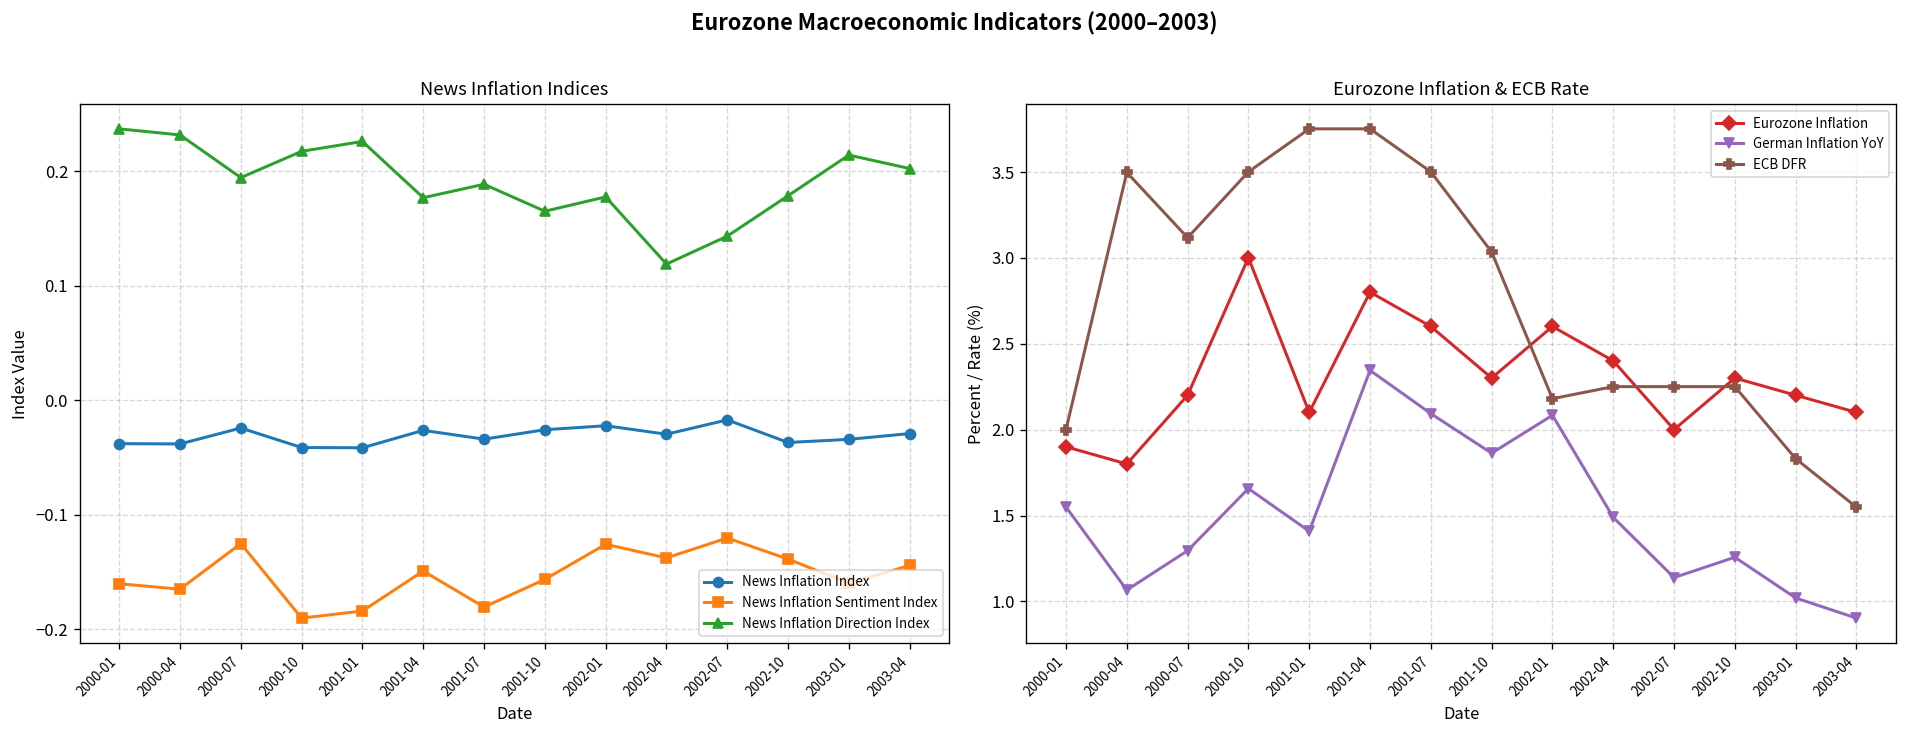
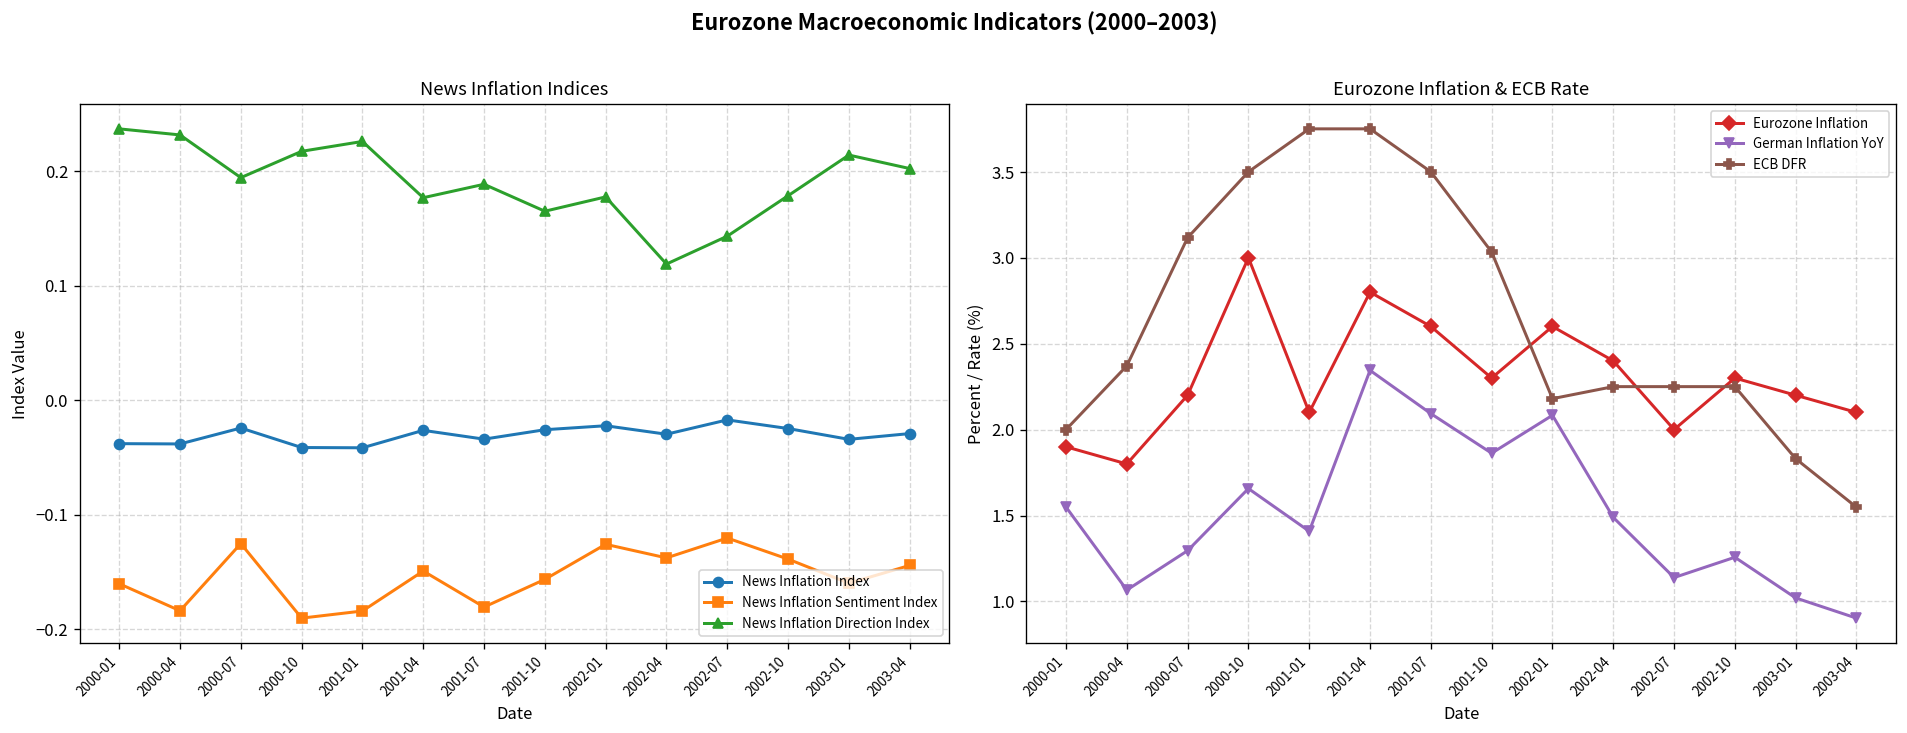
  {
    "News Inflation Indices": {
      "News Inflation Index": {
        "2000-01": -0.04,
        "2000-04": -0.04,
        "2000-07": -0.02,
        "2000-10": -0.04,
        "2001-01": -0.04,
        "2001-04": -0.03,
        "2001-07": -0.03,
        "2001-10": -0.03,
        "2002-01": -0.02,
        "2002-04": -0.03,
        "2002-07": -0.02,
-       "2002-10": -0.04,
+       "2002-10": -0.02,
        "2003-01": -0.03,
        "2003-04": -0.03
      },
      "News Inflation Sentiment Index": {
        "2000-01": -0.16,
-       "2000-04": -0.17,
+       "2000-04": -0.18,
        "2000-07": -0.13,
        "2000-10": -0.19,
        "2001-01": -0.18,
        "2001-04": -0.15,
        "2001-07": -0.18,
        "2001-10": -0.16,
        "2002-01": -0.13,
        "2002-04": -0.14,
        "2002-07": -0.12,
        "2002-10": -0.14,
        "2003-04": -0.14
      },
      "News Inflation Direction Index": {
        "2000-01": 0.24,
        "2000-04": 0.23,
        "2000-07": 0.19,
        "2000-10": 0.22,
        "2001-01": 0.23,
        "2001-04": 0.18,
        "2001-07": 0.19,
        "2001-10": 0.17,
        "2002-01": 0.18,
        "2002-04": 0.12,
        "2002-07": 0.14,
        "2002-10": 0.18,
        "2003-01": 0.21,
        "2003-04": 0.20
      }
    },
    "Eurozone Inflation & ECB Rate": {
      "Eurozone Inflation": {
        "2000-01": 1.90,
        "2000-04": 1.80,
        "2000-07": 2.20,
        "2000-10": 3.00,
        "2001-01": 2.10,
        "2001-04": 2.80,
        "2001-07": 2.60,
        "2001-10": 2.30,
        "2002-01": 2.60,
        "2002-04": 2.40,
        "2002-07": 2.00,
        "2002-10": 2.30,
        "2003-01": 2.20,
        "2003-04": 2.10
      },
      "German Inflation YoY": {
        "2000-01": 1.55,
        "2000-04": 1.07,
        "2000-07": 1.30,
        "2000-10": 1.66,
        "2001-01": 1.41,
        "2001-04": 2.34,
        "2001-07": 2.09,
        "2001-10": 1.86,
        "2002-01": 2.08,
        "2002-04": 1.49,
        "2002-07": 1.14,
        "2002-10": 1.26,
        "2003-01": 1.02,
        "2003-04": 0.90
      },
      "ECB DFR": {
        "2000-01": 2.00,
-       "2000-04": 3.50,
+       "2000-04": 2.37,
        "2000-07": 3.12,
        "2000-10": 3.50,
        "2001-01": 3.75,
        "2001-04": 3.75,
        "2001-07": 3.50,
        "2001-10": 3.03,
        "2002-01": 2.18,
        "2002-04": 2.25,
        "2002-07": 2.25,
        "2002-10": 2.25,
        "2003-01": 1.83,
        "2003-04": 1.55
      }
    }
  }
